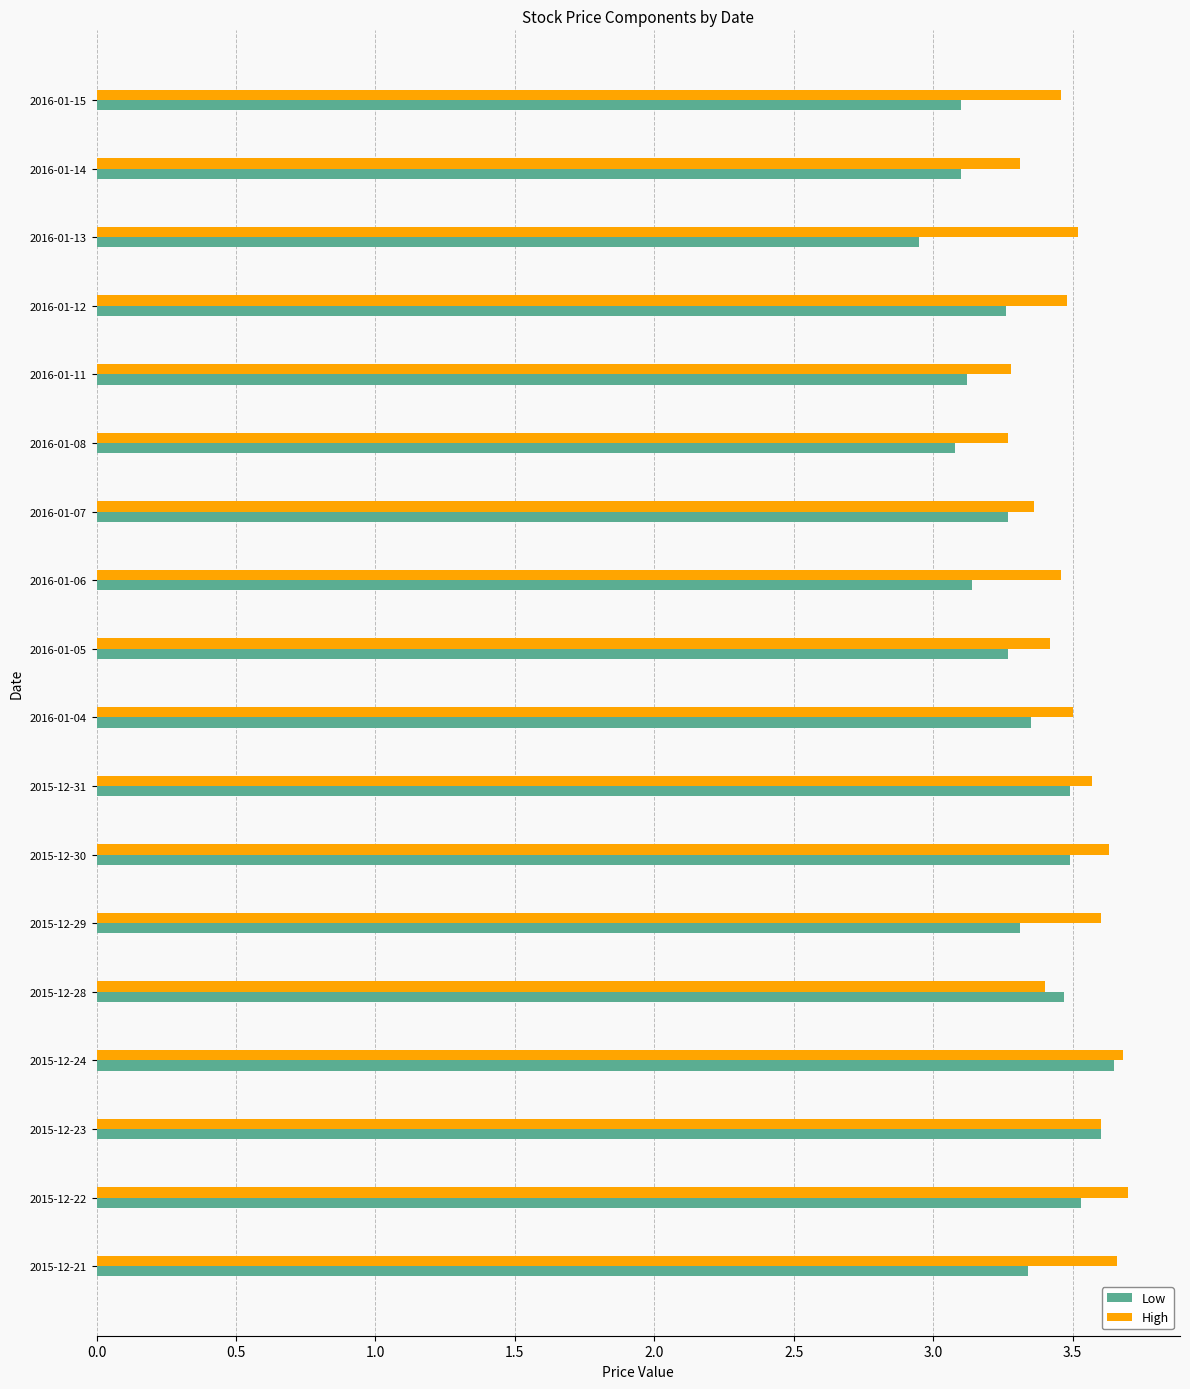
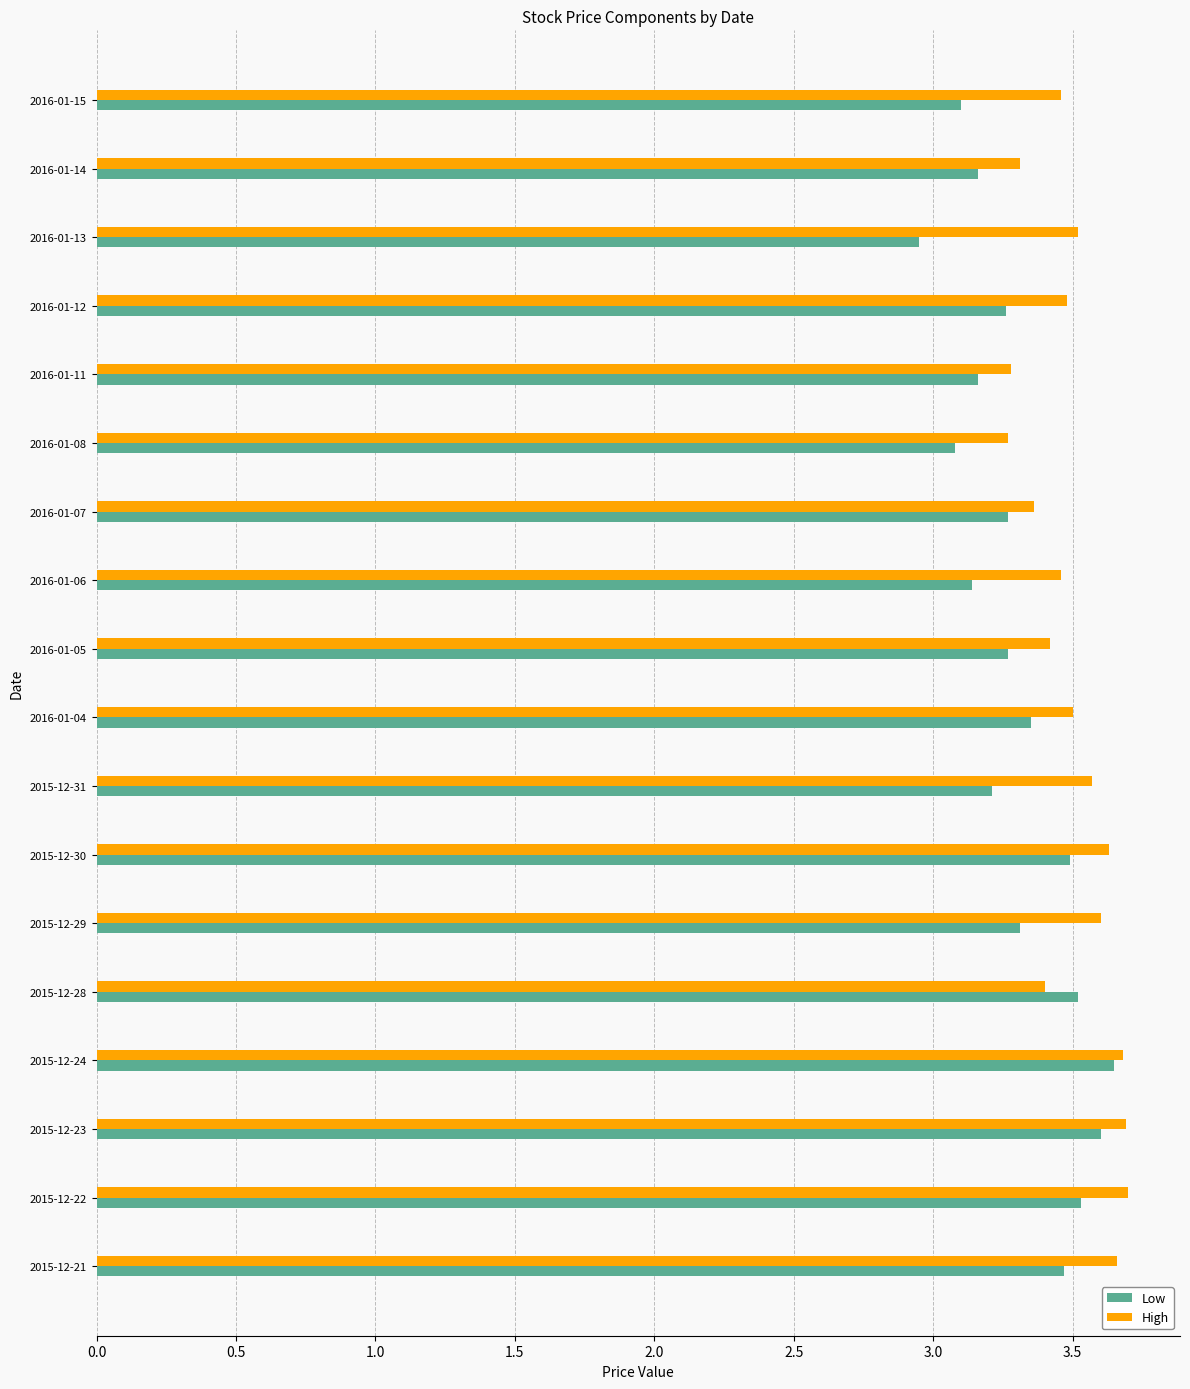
  {
    "Low": {
      "2016-01-15": 3.10,
-     "2016-01-14": 3.10,
+     "2016-01-14": 3.16,
      "2016-01-13": 2.95,
      "2016-01-12": 3.26,
-     "2016-01-11": 3.12,
+     "2016-01-11": 3.16,
      "2016-01-08": 3.08,
      "2016-01-07": 3.27,
      "2016-01-06": 3.14,
      "2016-01-05": 3.27,
      "2016-01-04": 3.35,
-     "2015-12-31": 3.49,
+     "2015-12-31": 3.21,
      "2015-12-30": 3.49,
      "2015-12-29": 3.31,
-     "2015-12-28": 3.47,
+     "2015-12-28": 3.52,
      "2015-12-24": 3.65,
      "2015-12-23": 3.60,
      "2015-12-22": 3.53,
-     "2015-12-21": 3.34
+     "2015-12-21": 3.47
    },
    "High": {
      "2016-01-15": 3.46,
      "2016-01-14": 3.31,
      "2016-01-13": 3.52,
      "2016-01-12": 3.48,
      "2016-01-11": 3.28,
      "2016-01-08": 3.27,
      "2016-01-07": 3.36,
      "2016-01-06": 3.46,
      "2016-01-05": 3.42,
      "2016-01-04": 3.50,
      "2015-12-31": 3.57,
      "2015-12-30": 3.63,
      "2015-12-29": 3.60,
      "2015-12-28": 3.40,
      "2015-12-24": 3.68,
-     "2015-12-23": 3.60,
+     "2015-12-23": 3.69,
      "2015-12-22": 3.70,
      "2015-12-21": 3.66
    }
  }
